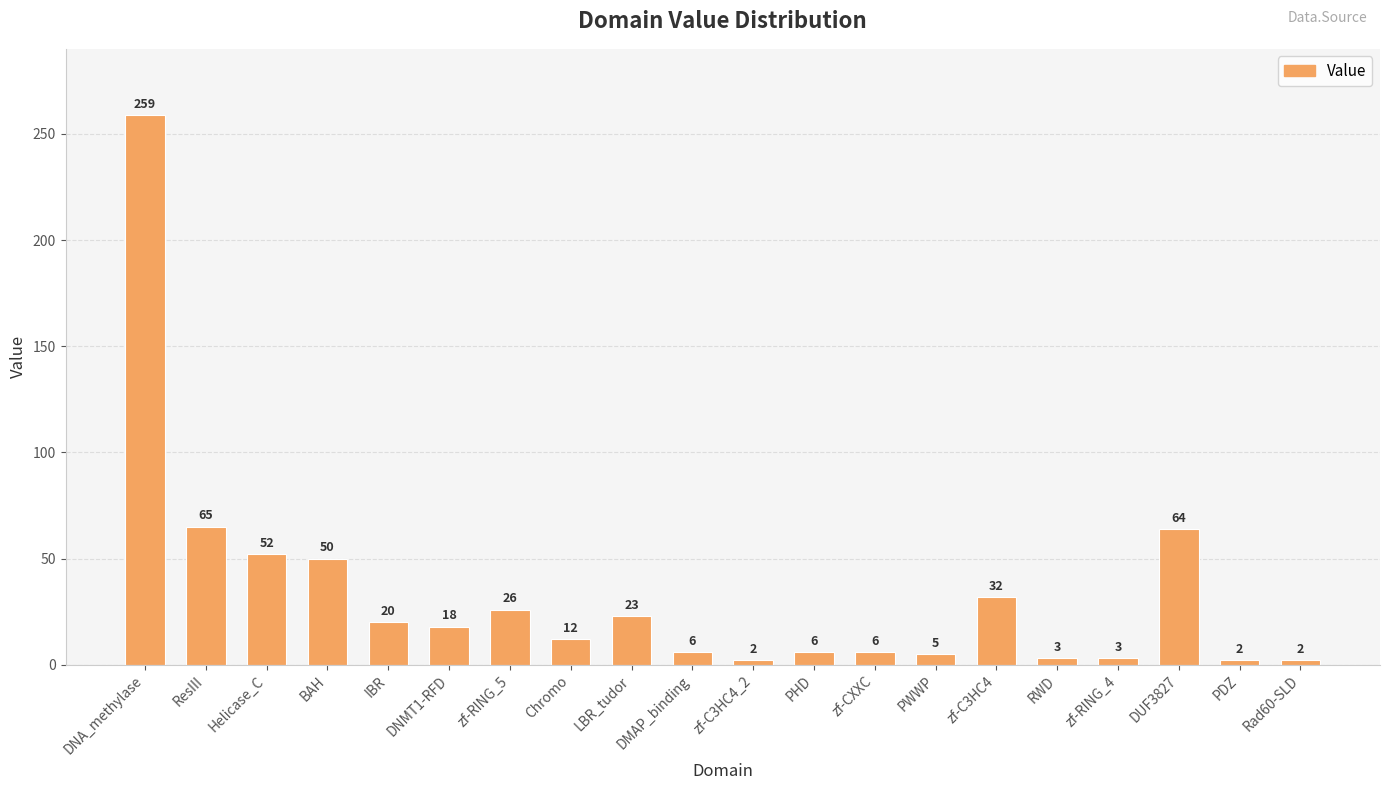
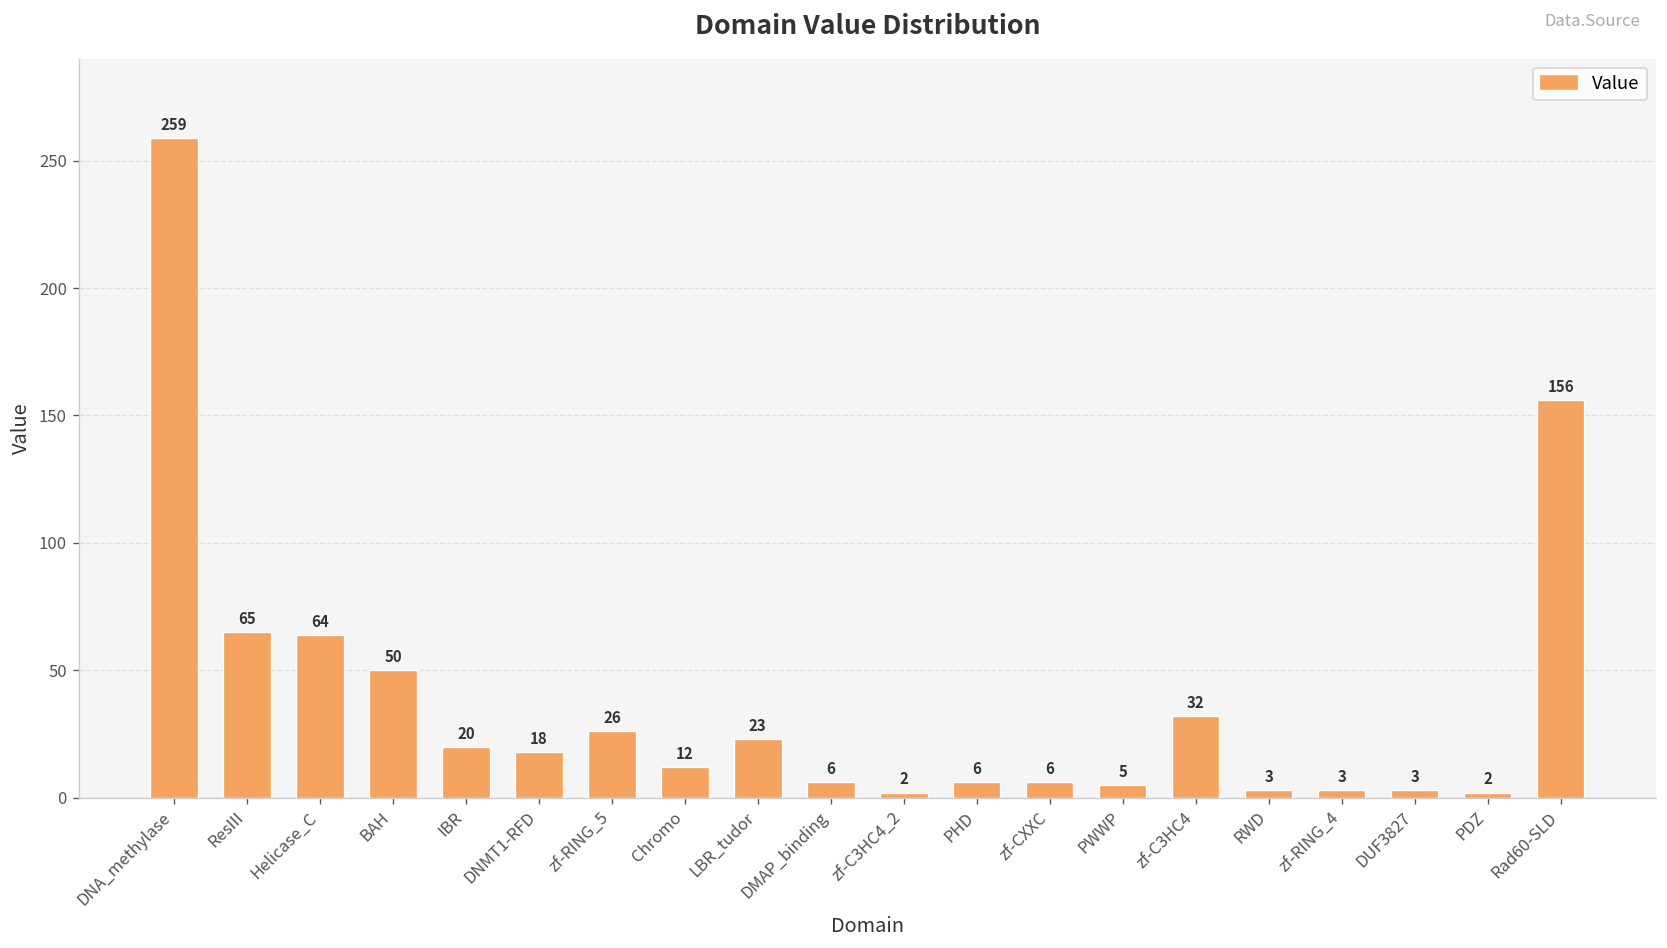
  {
    "DNA_methylase": 259,
    "ResIII": 65,
-   "Helicase_C": 52,
+   "Helicase_C": 64,
    "BAH": 50,
    "IBR": 20,
    "DNMT1-RFD": 18,
    "zf-RING_5": 26,
    "Chromo": 12,
    "LBR_tudor": 23,
    "DMAP_binding": 6,
    "zf-C3HC4_2": 2,
    "PHD": 6,
    "zf-CXXC": 6,
    "PWWP": 5,
    "zf-C3HC4": 32,
    "RWD": 3,
    "zf-RING_4": 3,
-   "DUF3827": 64,
+   "DUF3827": 3,
    "PDZ": 2,
-   "Rad60-SLD": 2
+   "Rad60-SLD": 156
  }
